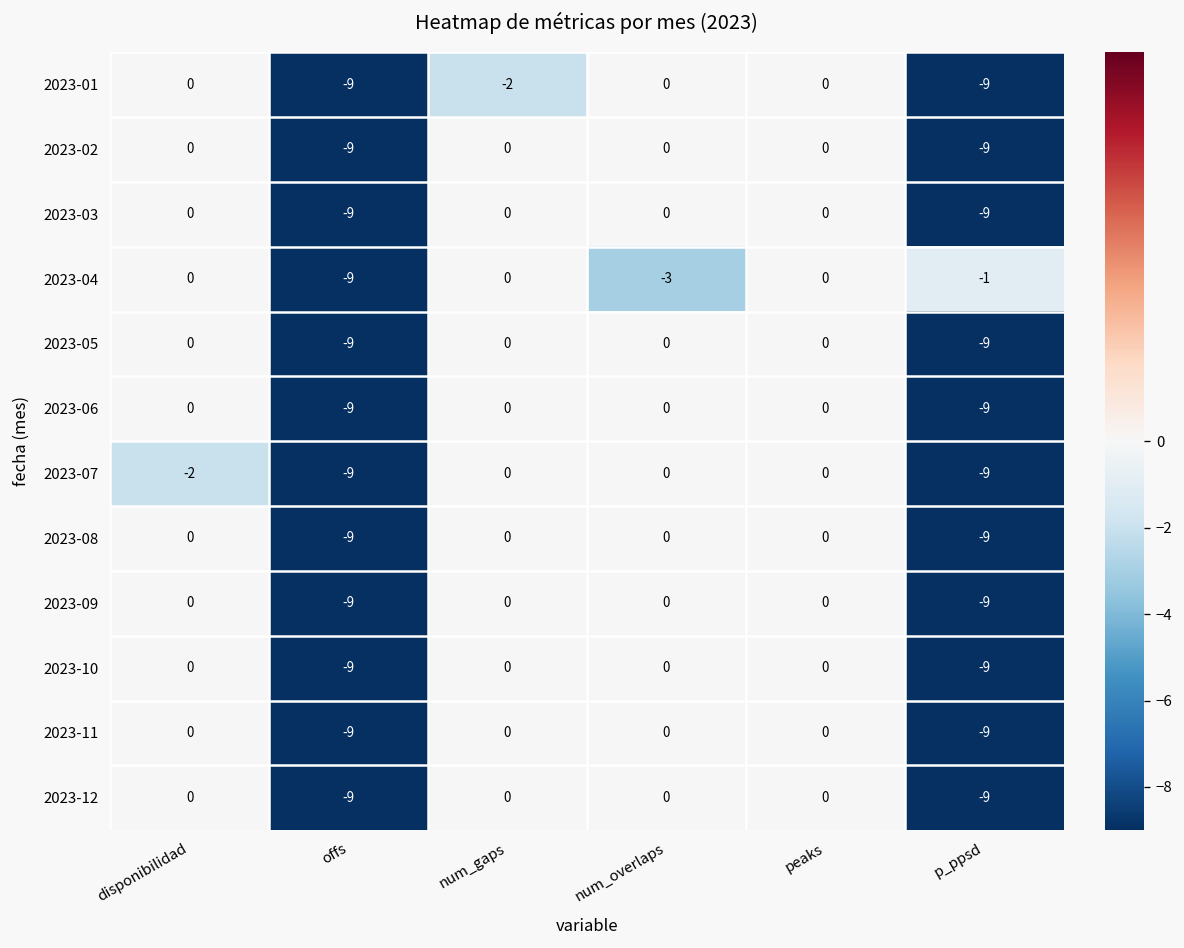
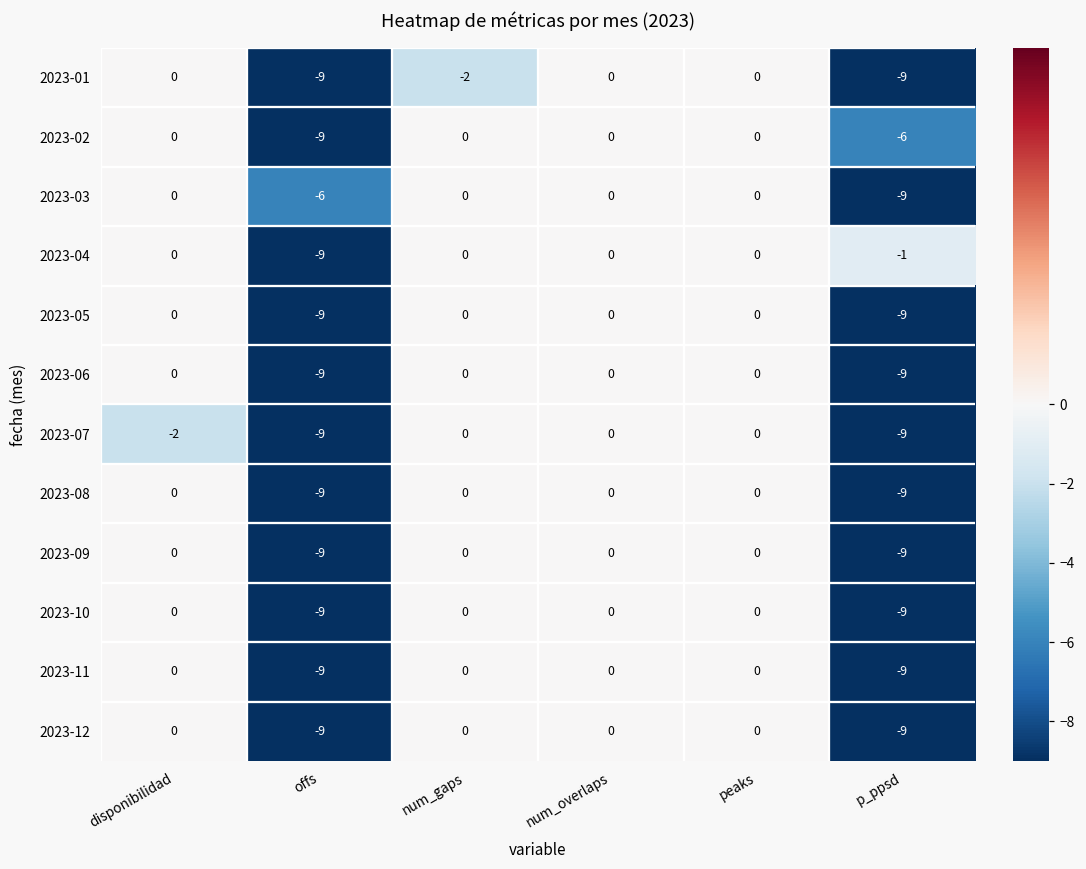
  {
    "2023-01": {
      "disponibilidad": 0,
      "offs": -9,
      "num_gaps": -2,
      "num_overlaps": 0,
      "peaks": 0,
      "p_ppsd": -9
    },
    "2023-02": {
      "disponibilidad": 0,
      "offs": -9,
      "num_gaps": 0,
      "num_overlaps": 0,
      "peaks": 0,
-     "p_ppsd": -9
+     "p_ppsd": -6
    },
    "2023-03": {
      "disponibilidad": 0,
-     "offs": -9,
+     "offs": -6,
      "num_gaps": 0,
      "num_overlaps": 0,
      "peaks": 0,
      "p_ppsd": -9
    },
    "2023-04": {
      "disponibilidad": 0,
      "offs": -9,
      "num_gaps": 0,
-     "num_overlaps": -3,
+     "num_overlaps": 0,
      "peaks": 0,
      "p_ppsd": -1
    },
    "2023-05": {
      "disponibilidad": 0,
      "offs": -9,
      "num_gaps": 0,
      "num_overlaps": 0,
      "peaks": 0,
      "p_ppsd": -9
    },
    "2023-06": {
      "disponibilidad": 0,
      "offs": -9,
      "num_gaps": 0,
      "num_overlaps": 0,
      "peaks": 0,
      "p_ppsd": -9
    },
    "2023-07": {
      "disponibilidad": -2,
      "offs": -9,
      "num_gaps": 0,
      "num_overlaps": 0,
      "peaks": 0,
      "p_ppsd": -9
    },
    "2023-08": {
      "disponibilidad": 0,
      "offs": -9,
      "num_gaps": 0,
      "num_overlaps": 0,
      "peaks": 0,
      "p_ppsd": -9
    },
    "2023-09": {
      "disponibilidad": 0,
      "offs": -9,
      "num_gaps": 0,
      "num_overlaps": 0,
      "peaks": 0,
      "p_ppsd": -9
    },
    "2023-10": {
      "disponibilidad": 0,
      "offs": -9,
      "num_gaps": 0,
      "num_overlaps": 0,
      "peaks": 0,
      "p_ppsd": -9
    },
    "2023-11": {
      "disponibilidad": 0,
      "offs": -9,
      "num_gaps": 0,
      "num_overlaps": 0,
      "peaks": 0,
      "p_ppsd": -9
    },
    "2023-12": {
      "disponibilidad": 0,
      "offs": -9,
      "num_gaps": 0,
      "num_overlaps": 0,
      "peaks": 0,
      "p_ppsd": -9
    }
  }
